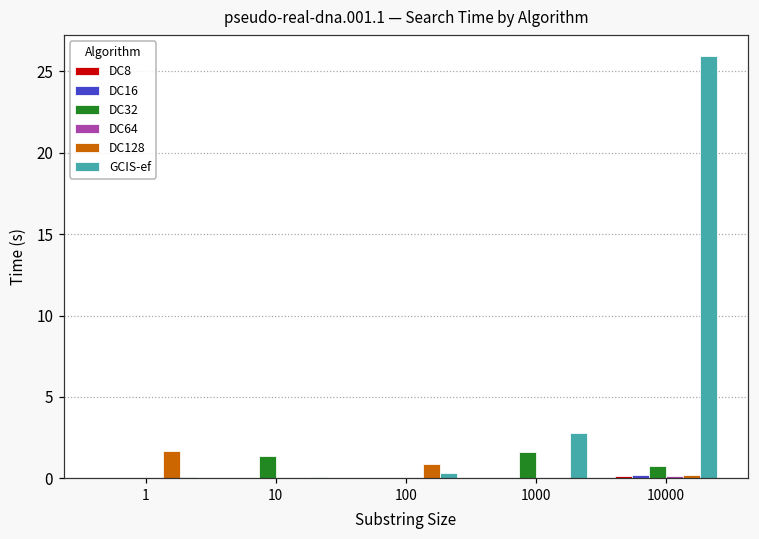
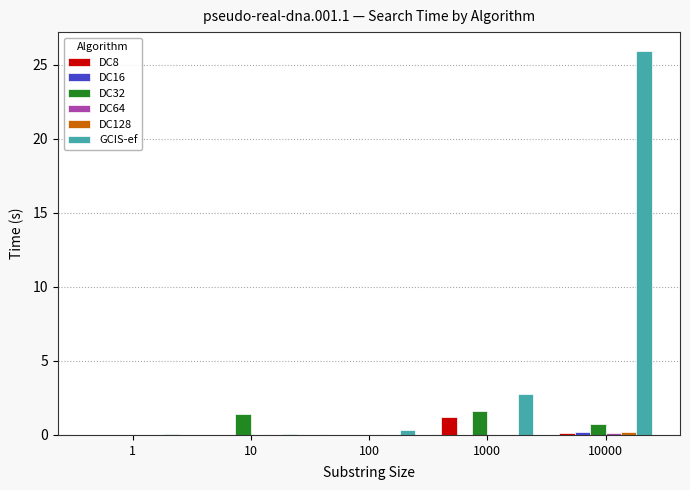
  {
    "DC8": {
-     "1000": 0.0
+     "1000": 1.2
    },
    "DC16": {
      "10000": 0.2
    },
    "DC32": {
      "10": 1.4,
      "1000": 1.6,
      "10000": 0.8
    },
    "DC128": {
-     "1": 1.7,
-     "100": 0.9,
+     "1": 0.0,
+     "100": 0.0,
      "10000": 0.2
    },
    "GCIS-ef": {
      "100": 0.3,
      "1000": 2.8,
      "10000": 25.9
    }
  }
